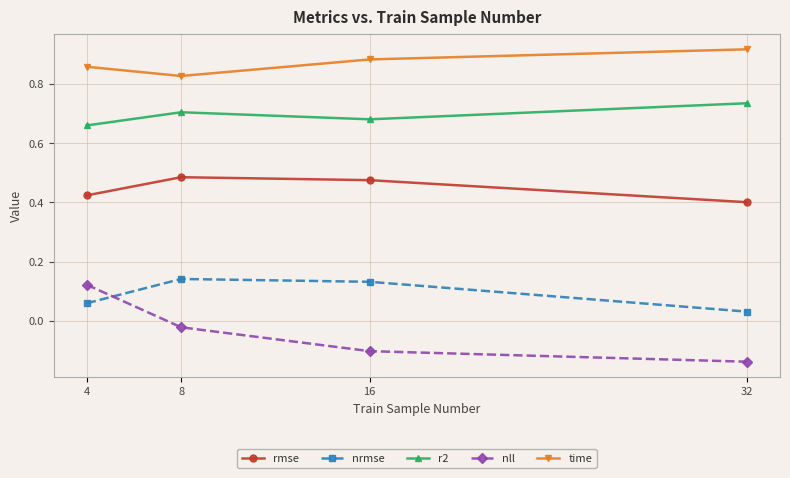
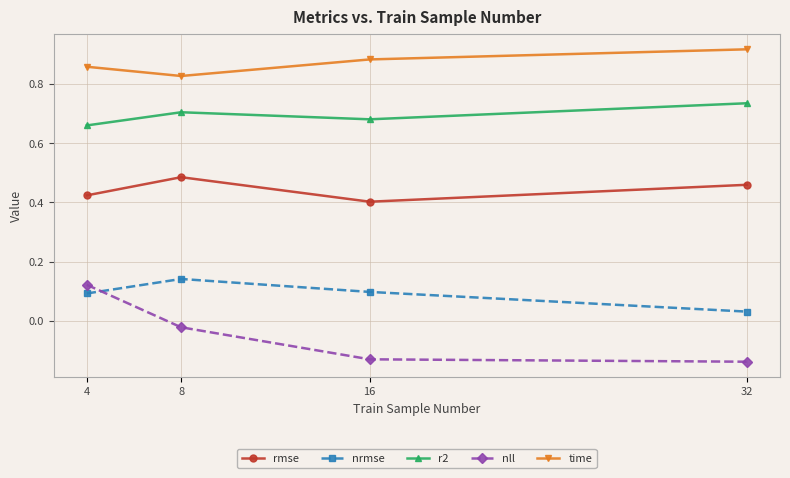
  {
    "rmse": {
      "4": 0.42,
      "8": 0.49,
-     "16": 0.48,
-     "32": 0.40
+     "16": 0.40,
+     "32": 0.46
    },
    "nrmse": {
-     "4": 0.06,
+     "4": 0.09,
      "8": 0.14,
-     "16": 0.13,
+     "16": 0.10,
      "32": 0.03
    },
    "r2": {
      "4": 0.66,
      "8": 0.70,
      "16": 0.68,
      "32": 0.73
    },
    "nll": {
      "4": 0.12,
      "8": -0.02,
-     "16": -0.10,
+     "16": -0.13,
      "32": -0.14
    },
    "time": {
      "4": 0.86,
      "8": 0.83,
      "16": 0.88,
      "32": 0.92
    }
  }
